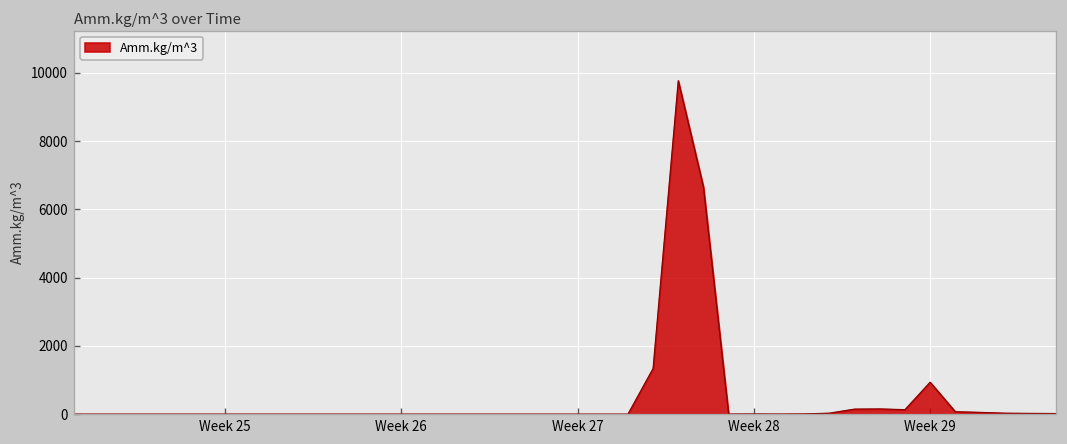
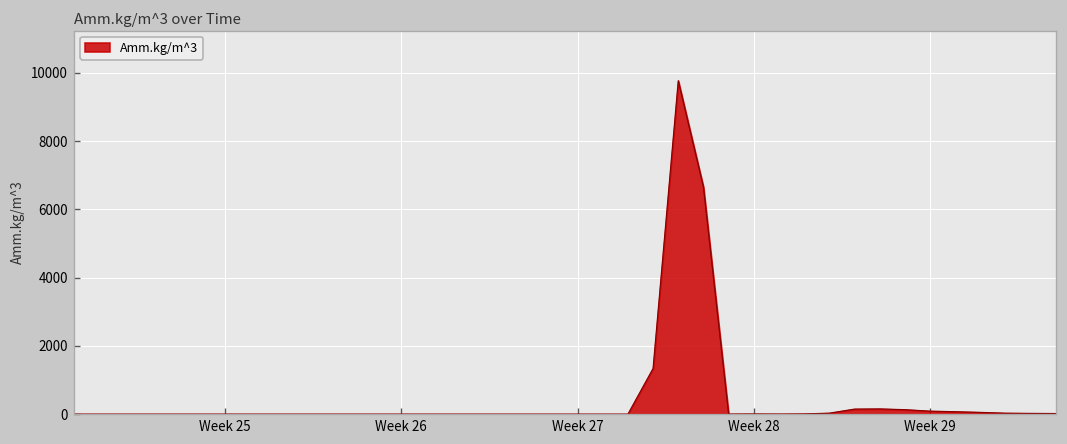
  {
    "Week 25": 0,
    "Week 26": 0,
    "Week 27": 0,
    "Week 28": 0,
-   "Week 29": 900
+   "Week 29": 100
  }
